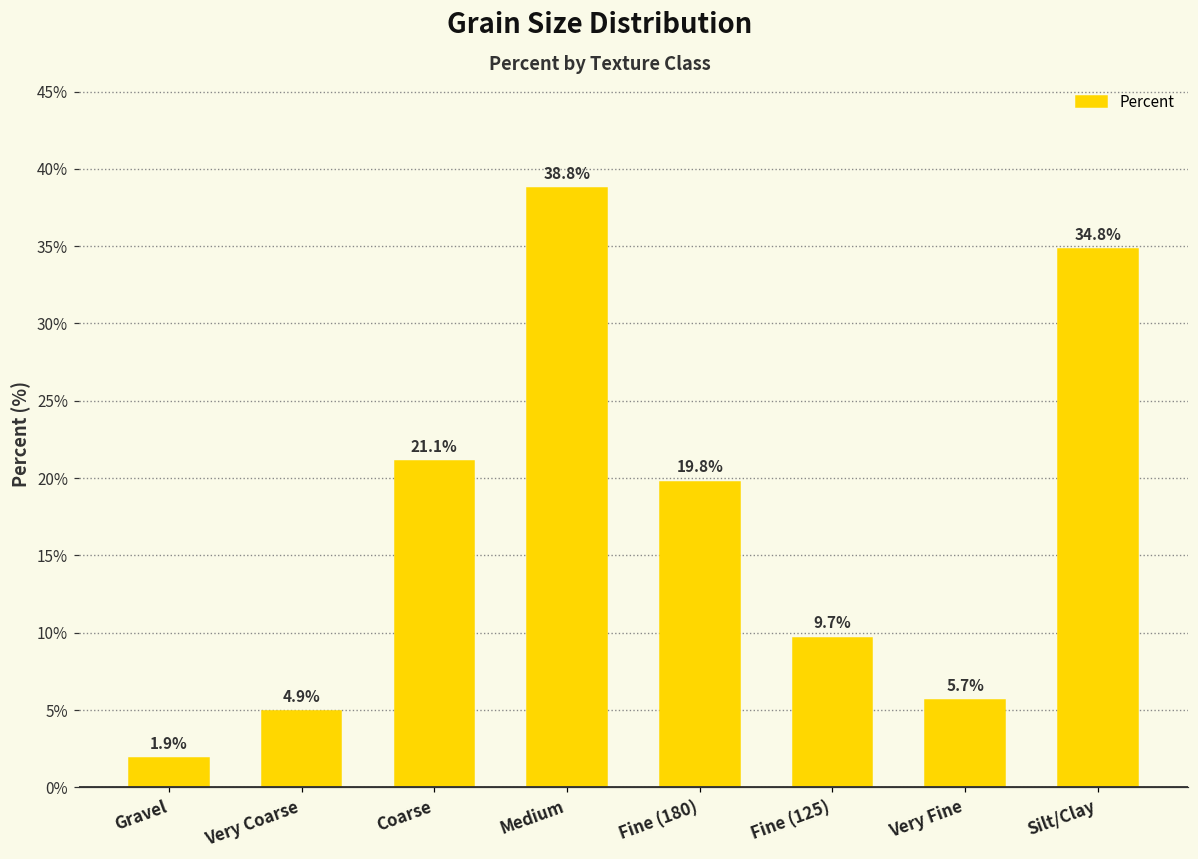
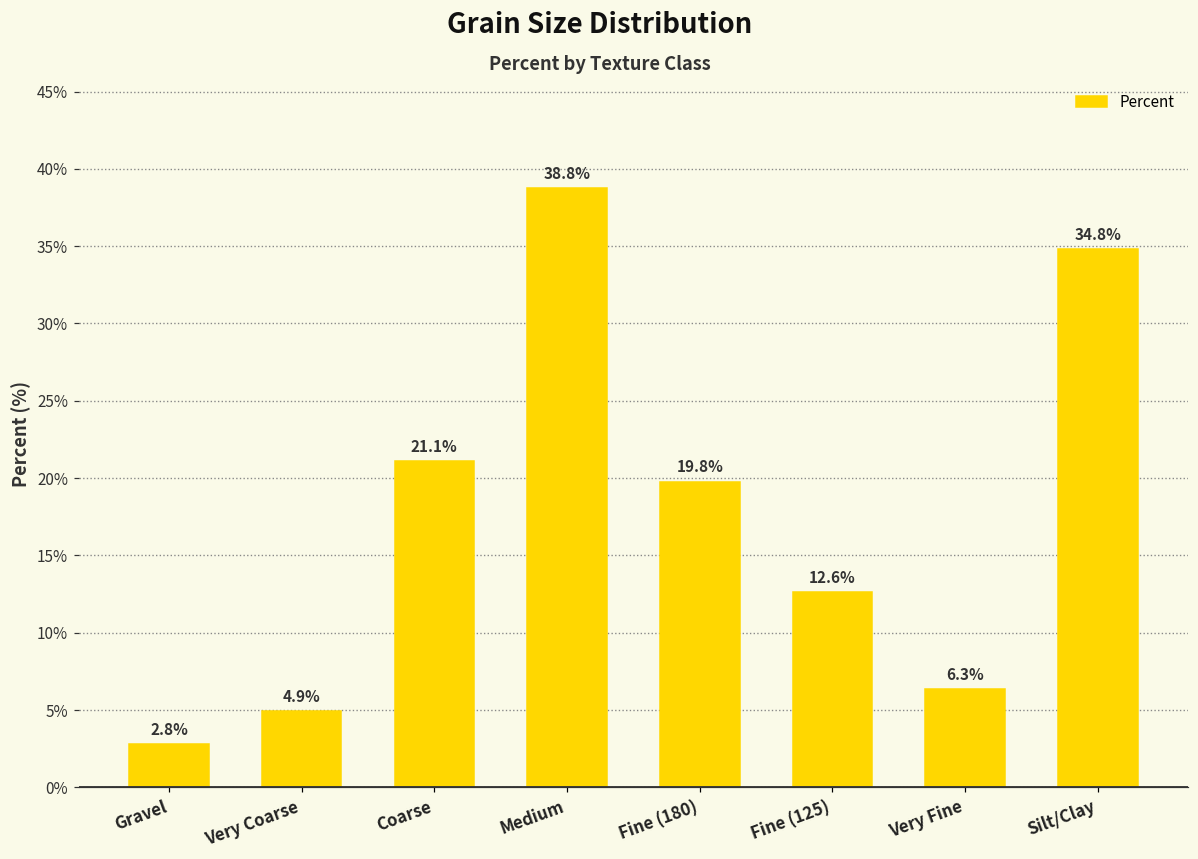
  {
-   "Gravel": "1.9%",
+   "Gravel": "2.8%",
    "Very Coarse": "4.9%",
    "Coarse": "21.1%",
    "Medium": "38.8%",
    "Fine (180)": "19.8%",
-   "Fine (125)": "9.7%",
-   "Very Fine": "5.7%",
+   "Fine (125)": "12.6%",
+   "Very Fine": "6.3%",
    "Silt/Clay": "34.8%"
  }
